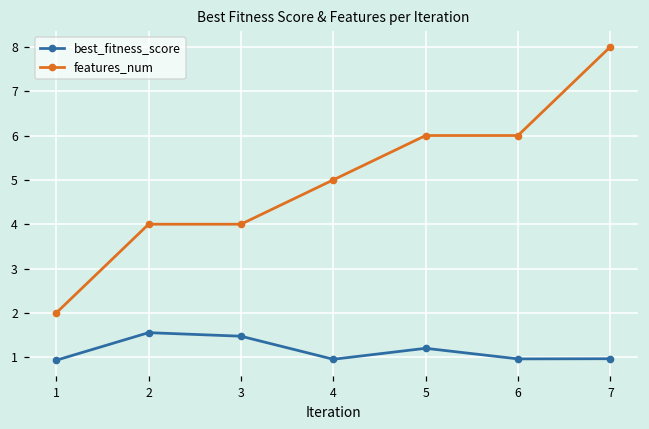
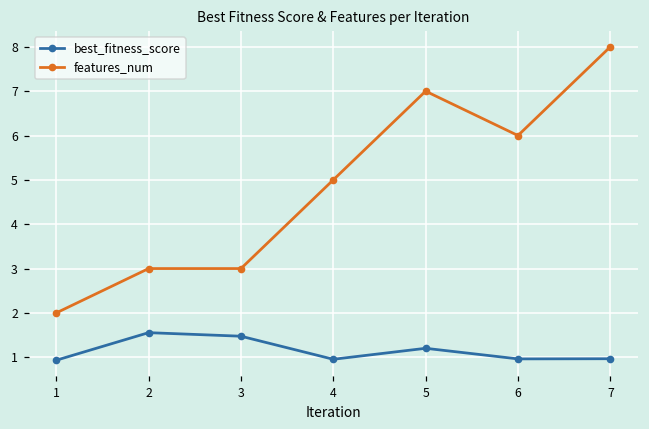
  {
    "best_fitness_score": {
      "1": 0.9,
      "2": 1.6,
      "3": 1.5,
      "4": 1,
      "5": 1.2,
      "6": 1,
      "7": 1
    },
    "features_num": {
      "1": 2,
-     "2": 4,
-     "3": 4,
+     "2": 3,
+     "3": 3,
      "4": 5,
-     "5": 6,
+     "5": 7,
      "6": 6,
      "7": 8
    }
  }
